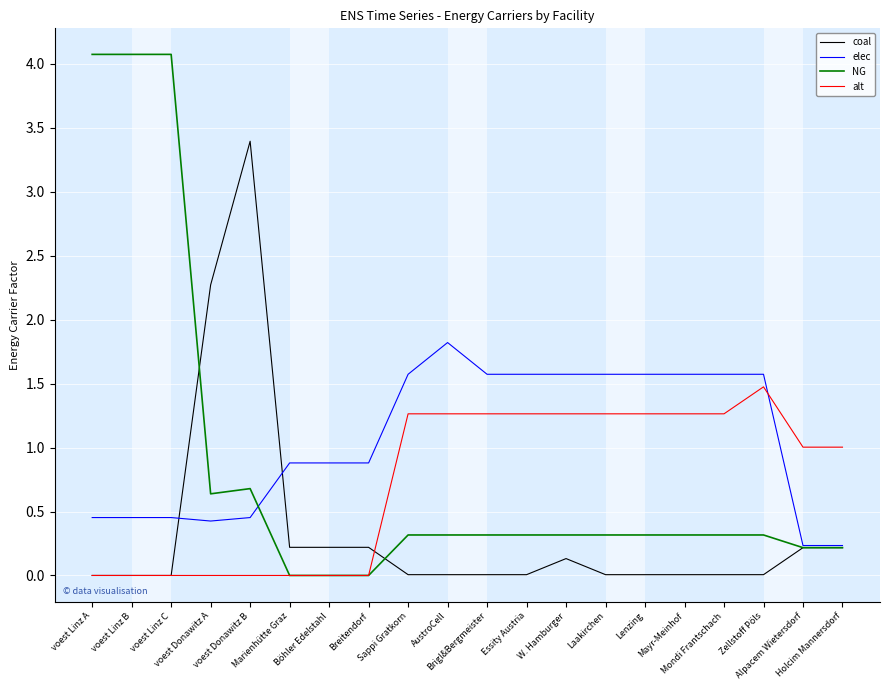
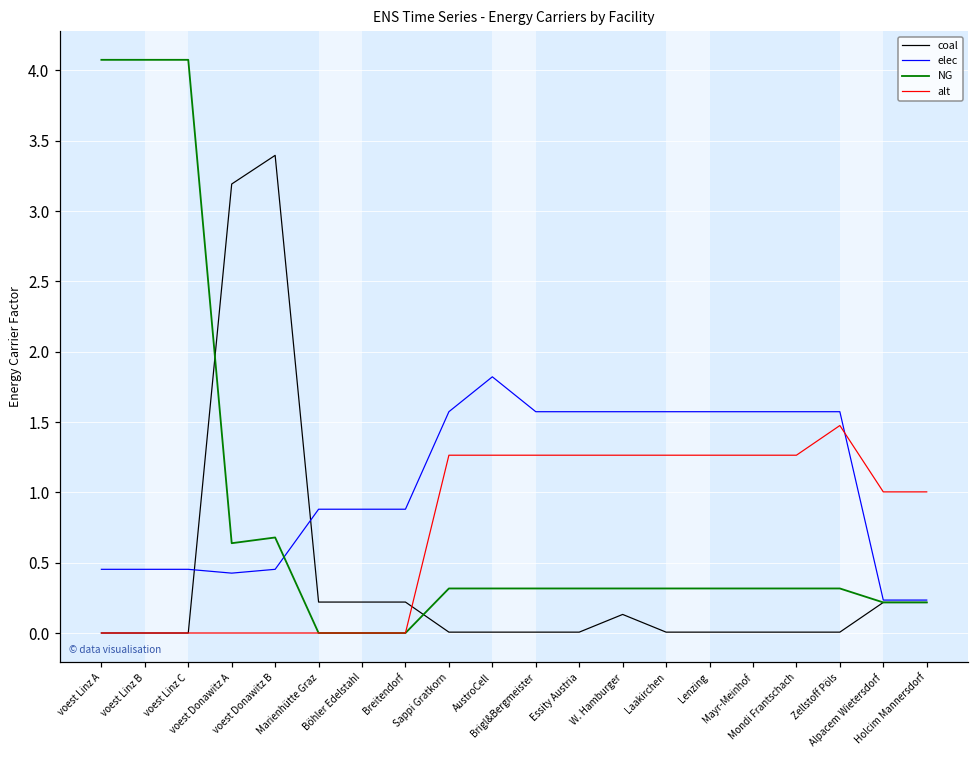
  {
    "coal": {
-     "voest Donawitz A": 2.27,
+     "voest Donawitz A": 3.19,
      "voest Donawitz B": 3.40,
      "Marienhütte Graz": 0.22,
      "Böhler Edelstahl": 0.22,
      "Breitendorf": 0.22,
      "Sappi Gratkorn": 0.01,
      "AustroCell": 0.01,
      "Brigl&Bergmeister": 0.01,
      "Essity Austria": 0.01,
      "W. Hamburger": 0.13,
      "Laakirchen": 0.01,
      "Lenzing": 0.01,
      "Mayr-Meinhof": 0.01,
      "Mondi Frantschach": 0.01,
      "Zellstoff Pöls": 0.01
    },
    "elec": {
      "voest Linz A": 0.45,
      "voest Linz B": 0.45,
      "voest Linz C": 0.45,
      "voest Donawitz A": 0.43,
      "voest Donawitz B": 0.45,
      "Marienhütte Graz": 0.88,
      "Böhler Edelstahl": 0.88,
      "Breitendorf": 0.88,
      "Sappi Gratkorn": 1.57,
      "AustroCell": 1.82,
      "Brigl&Bergmeister": 1.57,
      "Essity Austria": 1.57,
      "W. Hamburger": 1.57,
      "Laakirchen": 1.57,
      "Lenzing": 1.57,
      "Mayr-Meinhof": 1.57,
      "Mondi Frantschach": 1.57,
      "Zellstoff Pöls": 1.57
    },
    "NG": {
      "voest Linz A": 4.07,
      "voest Linz B": 4.07,
      "voest Linz C": 4.07,
      "voest Donawitz A": 0.64,
      "voest Donawitz B": 0.68,
      "Sappi Gratkorn": 0.32,
      "AustroCell": 0.32,
      "Brigl&Bergmeister": 0.32,
      "Essity Austria": 0.32,
      "W. Hamburger": 0.32,
      "Laakirchen": 0.32,
      "Lenzing": 0.32,
      "Mayr-Meinhof": 0.32,
      "Mondi Frantschach": 0.32,
      "Zellstoff Pöls": 0.32
    },
    "alt": {
      "voest Donawitz A": 0.00,
      "voest Donawitz B": 0.00,
      "Sappi Gratkorn": 1.26,
      "AustroCell": 1.26,
      "Brigl&Bergmeister": 1.26,
      "Essity Austria": 1.26,
      "W. Hamburger": 1.26,
      "Laakirchen": 1.26,
      "Lenzing": 1.26,
      "Mayr-Meinhof": 1.26,
      "Mondi Frantschach": 1.26,
      "Zellstoff Pöls": 1.48,
      "Alpacem Wietersdorf": 1.00,
      "Holcim Mannersdorf": 1.00
    }
  }
